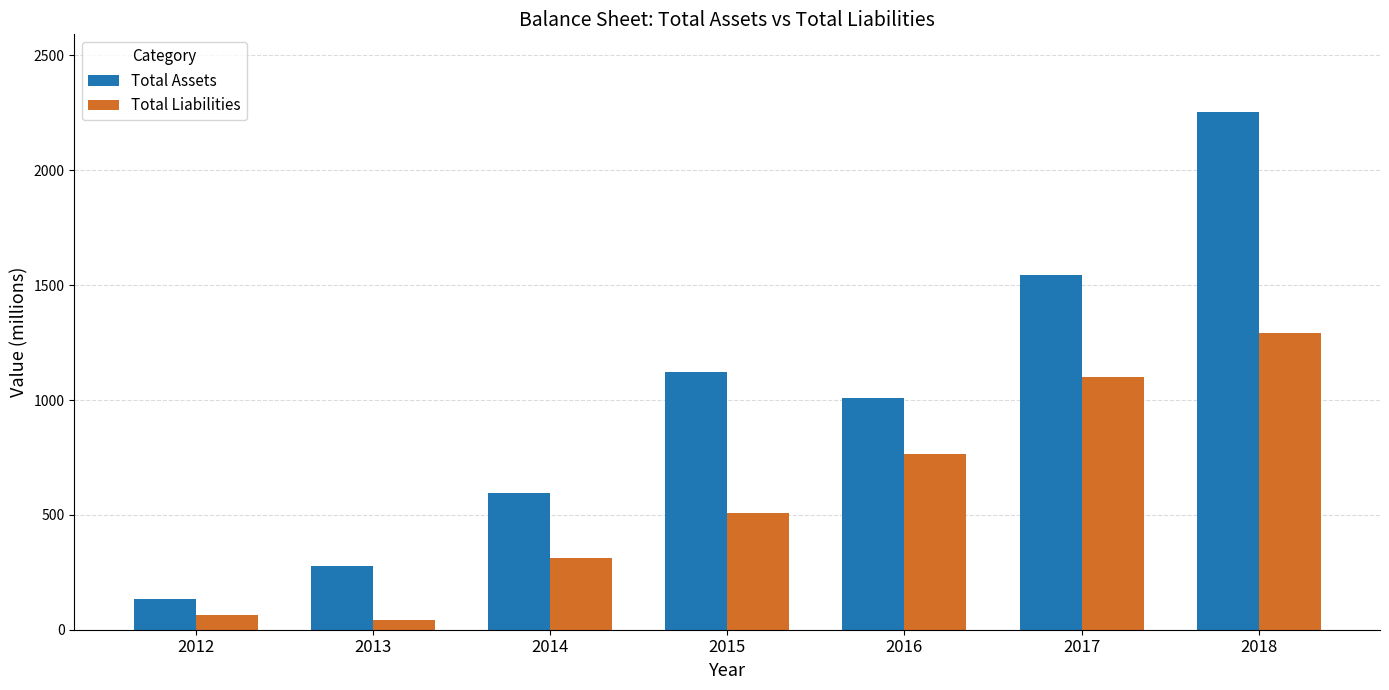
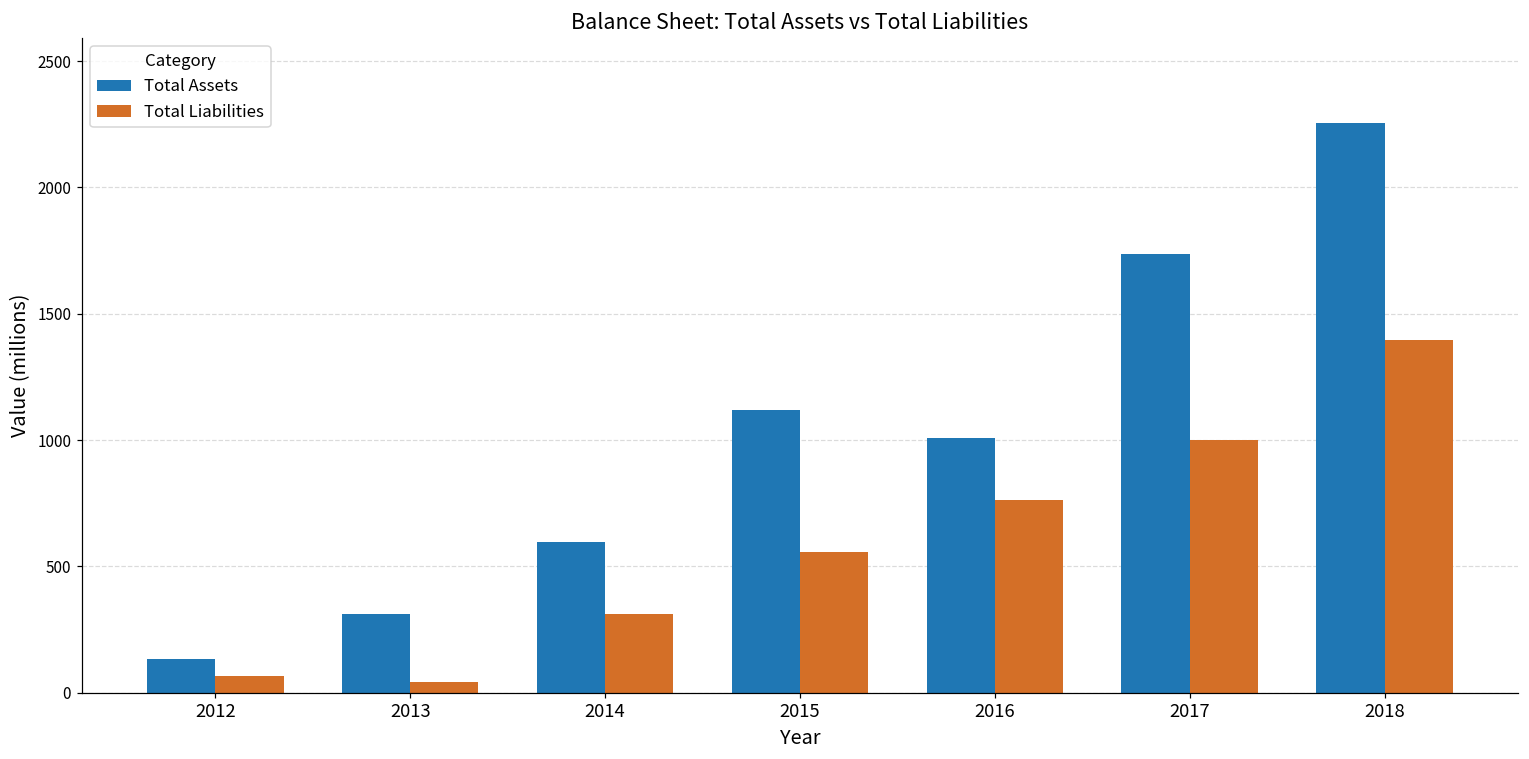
  {
    "Total Assets": {
      "2012": 140,
-     "2013": 280,
+     "2013": 310,
      "2014": 600,
      "2015": 1120,
      "2016": 1010,
-     "2017": 1540,
+     "2017": 1740,
      "2018": 2250
    },
    "Total Liabilities": {
      "2012": 70,
      "2013": 40,
      "2014": 310,
-     "2015": 510,
+     "2015": 560,
      "2016": 760,
-     "2017": 1100,
-     "2018": 1290
+     "2017": 1000,
+     "2018": 1400
    }
  }
